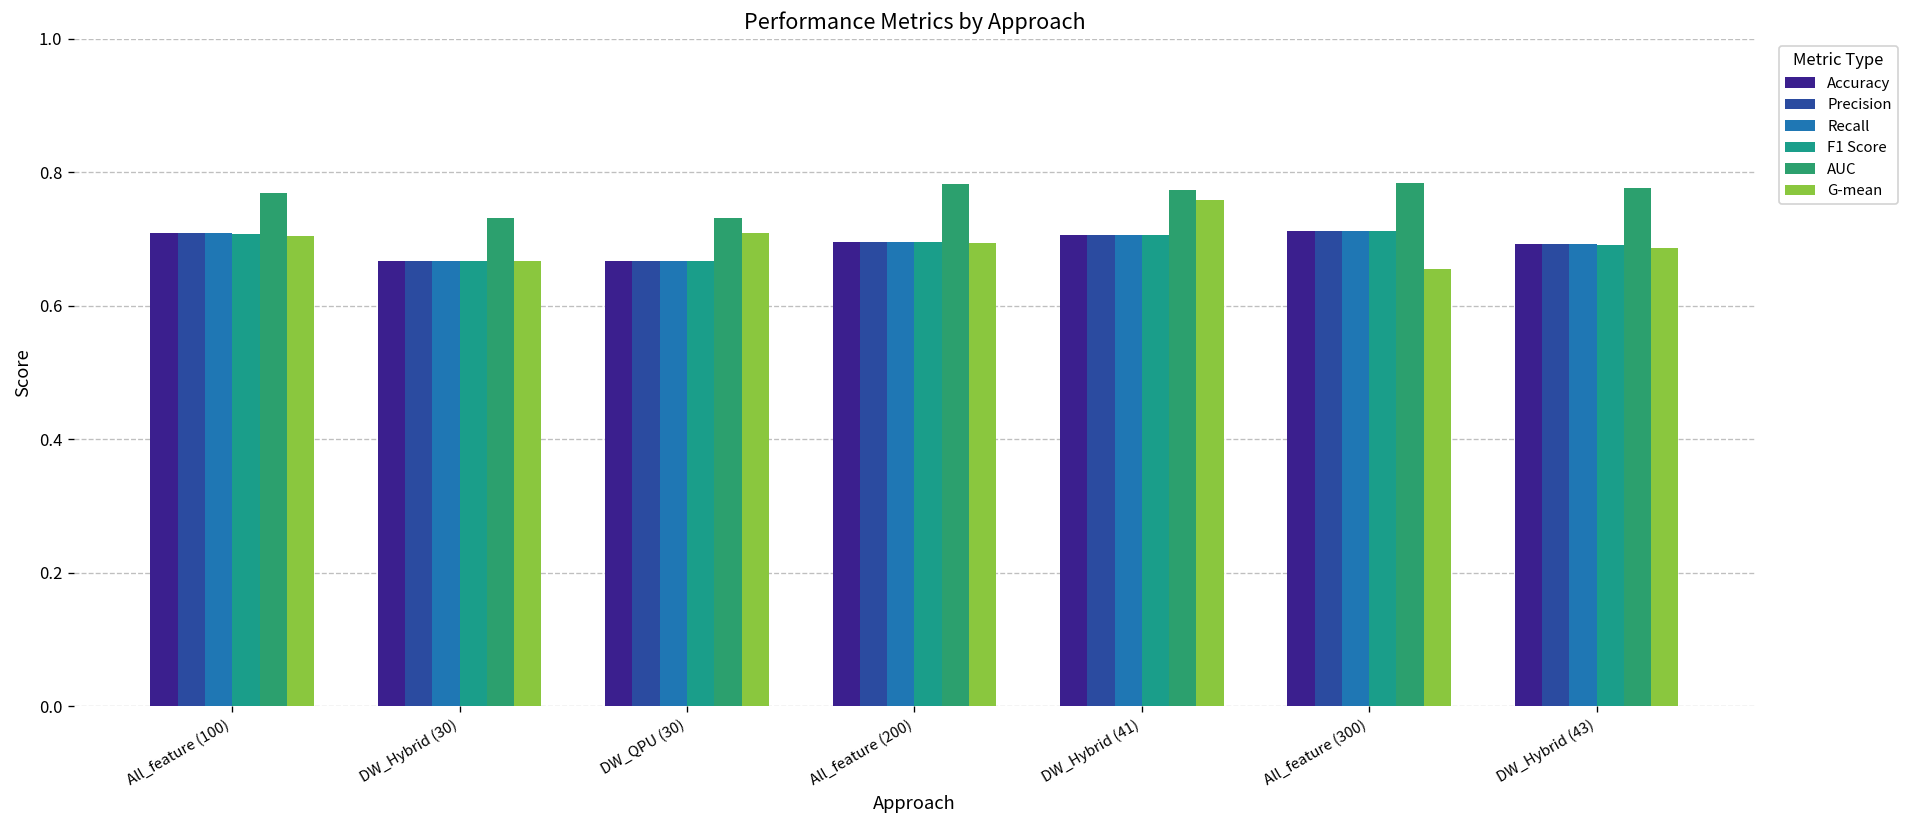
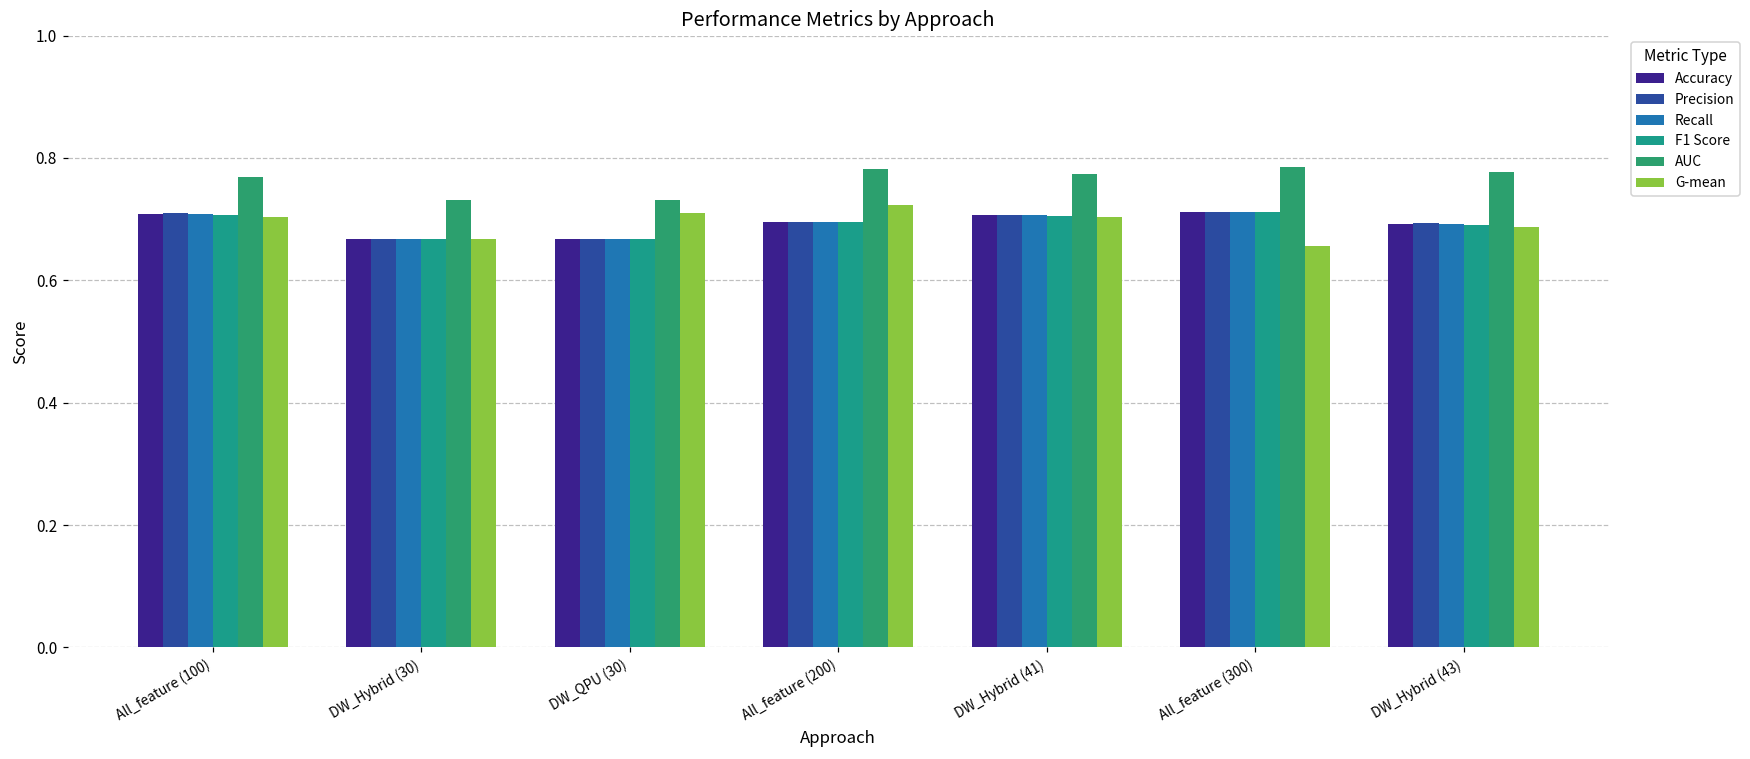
  {
    "G-mean": {
      "All_feature (100)": 0.70,
      "DW_Hybrid (30)": 0.67,
      "DW_QPU (30)": 0.71,
-     "All_feature (200)": 0.69,
-     "DW_Hybrid (41)": 0.76,
+     "All_feature (200)": 0.72,
+     "DW_Hybrid (41)": 0.70,
      "All_feature (300)": 0.66,
      "DW_Hybrid (43)": 0.69
    }
  }
